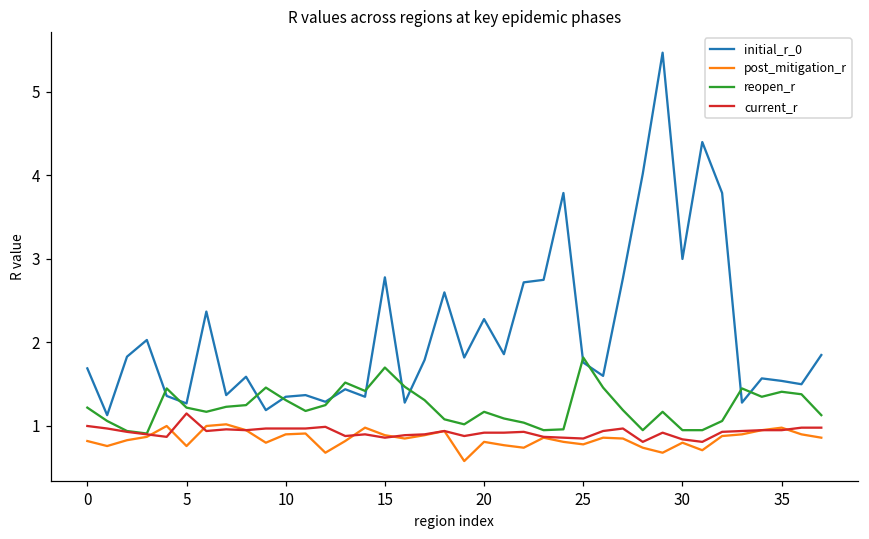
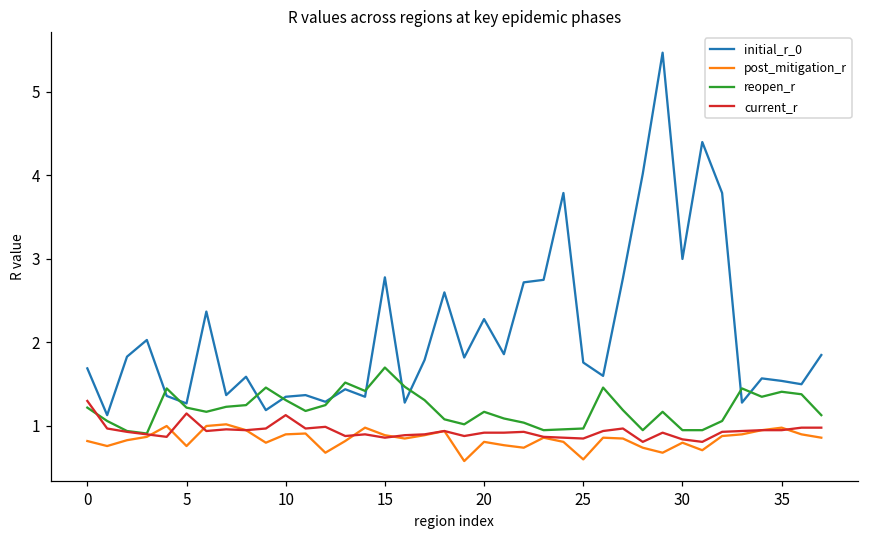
  {
    "initial_r_0": {
      "0": 1.7,
      "5": 1.3,
      "10": 1.4,
      "15": 2.8,
      "20": 2.3,
      "25": 1.8,
      "30": 3.0,
      "35": 1.5
    },
    "post_mitigation_r": {
      "0": 0.8,
      "5": 0.8,
      "10": 0.9,
      "20": 0.8,
-     "25": 0.8,
+     "25": 0.6,
      "30": 0.8
    },
    "reopen_r": {
      "0": 1.2,
      "5": 1.2,
      "10": 1.3,
      "15": 1.7,
      "20": 1.2,
-     "25": 1.8,
+     "25": 1.0,
      "30": 1.0,
      "35": 1.4
    },
    "current_r": {
-     "0": 1.0,
+     "0": 1.3,
      "5": 1.2,
-     "10": 1.0,
+     "10": 1.1,
      "20": 0.9,
      "25": 0.9,
      "30": 0.8
    }
  }
